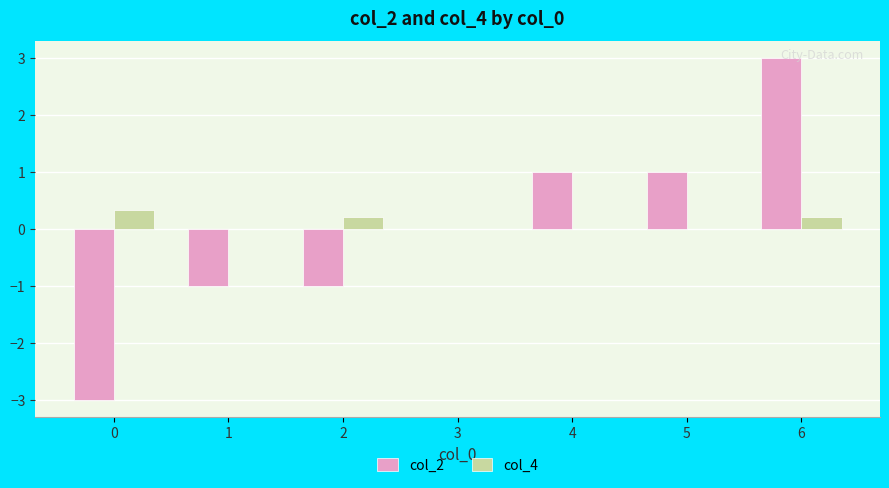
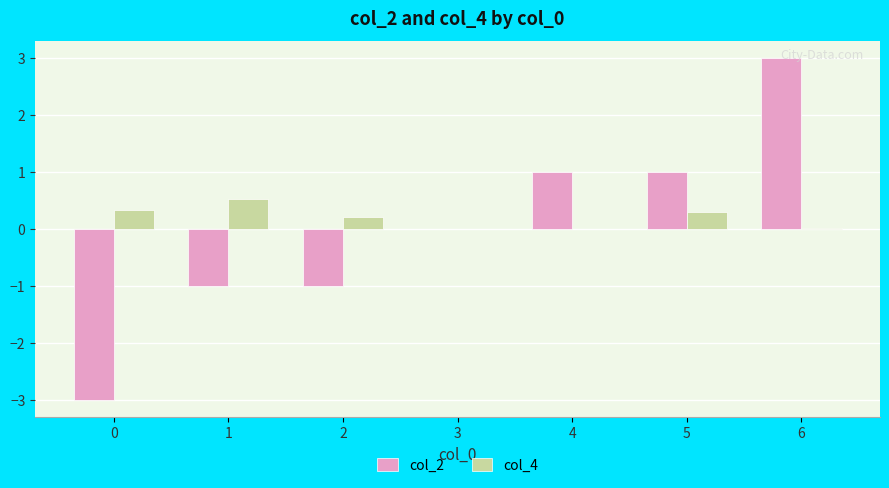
  {
    "col_2": {
      "0": -3.0,
      "1": -1.0,
      "2": -1.0,
      "3": 0.0,
      "4": 1.0,
      "5": 1.0,
      "6": 3.0
    },
    "col_4": {
      "0": 0.3,
-     "1": 0.0,
+     "1": 0.5,
      "2": 0.2,
-     "5": 0.0,
-     "6": 0.2
+     "5": 0.3,
+     "6": 0.0
    }
  }
